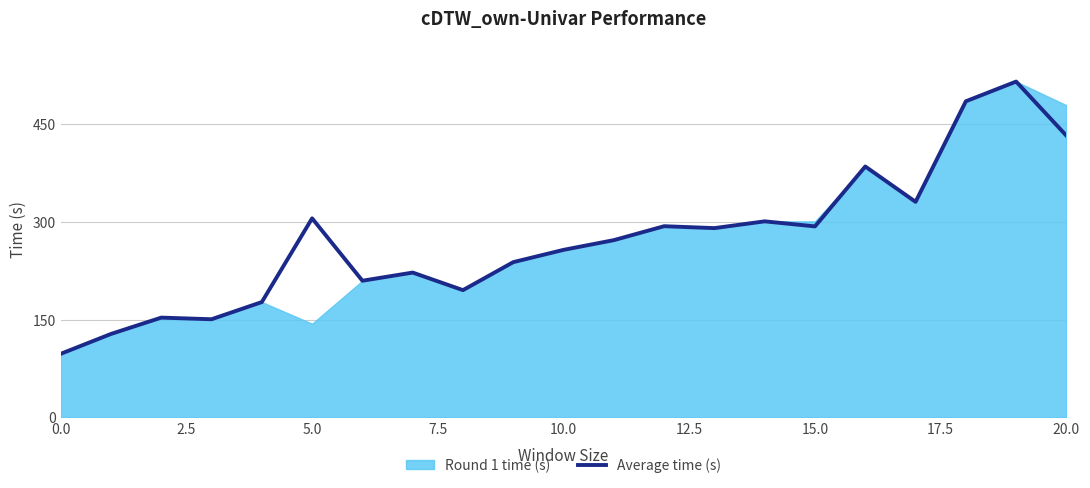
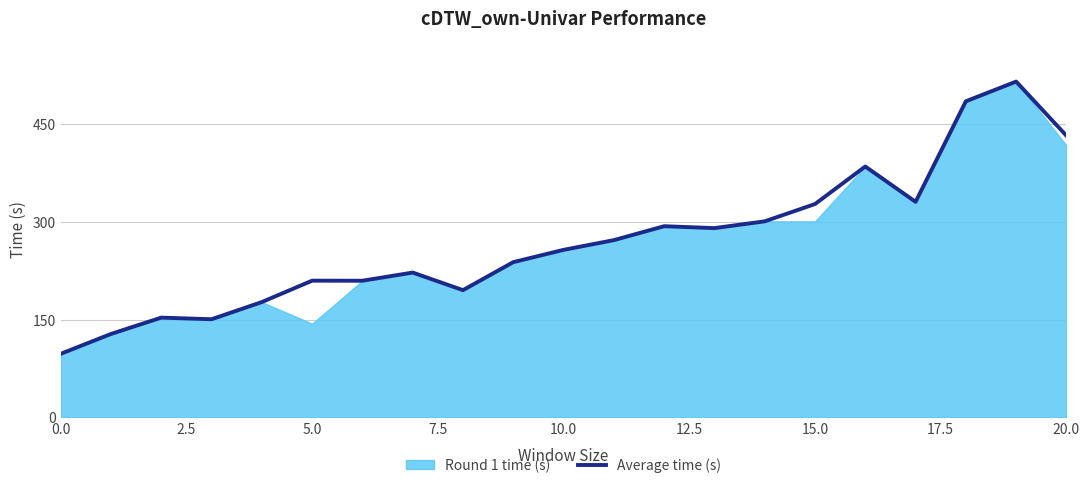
  {
    "Average time (s)": {
-     "5.0": 310,
-     "15.0": 290,
+     "5.0": 210,
+     "15.0": 330,
      "20.0": 430
    },
    "Round 1 time (s)": {
      "5.0": 140,
      "15.0": 300,
-     "20.0": 480
+     "20.0": 420
    }
  }
